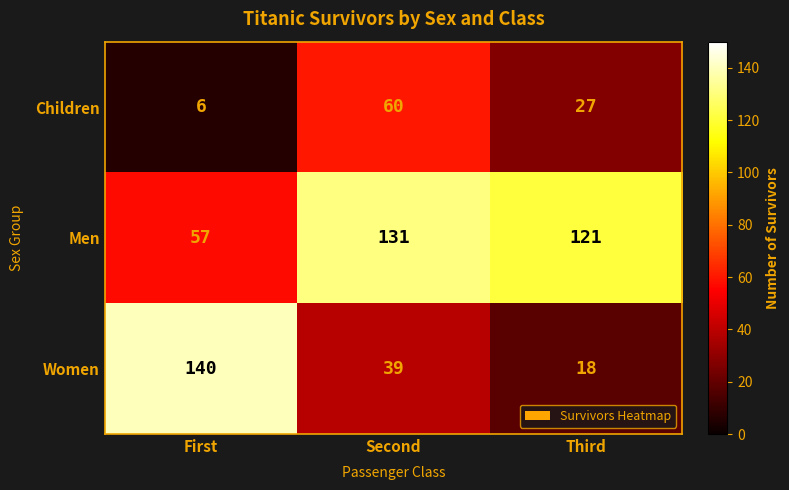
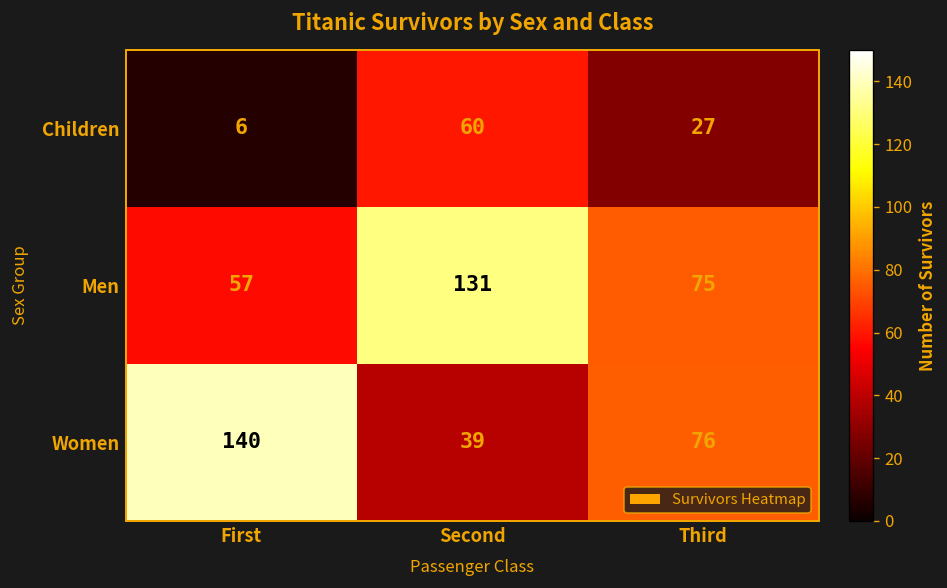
  {
    "Children": {
      "First": 6,
      "Second": 60,
      "Third": 27
    },
    "Men": {
      "First": 57,
      "Second": 131,
-     "Third": 121
+     "Third": 75
    },
    "Women": {
      "First": 140,
      "Second": 39,
-     "Third": 18
+     "Third": 76
    }
  }
